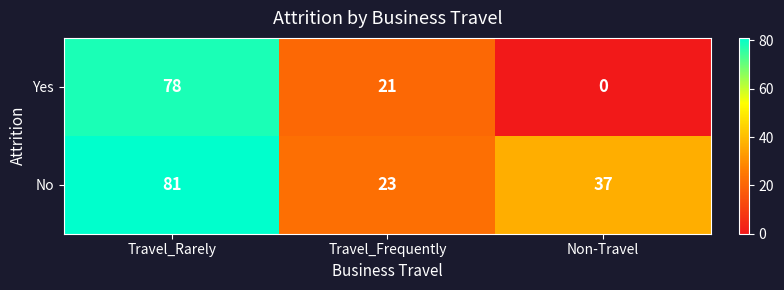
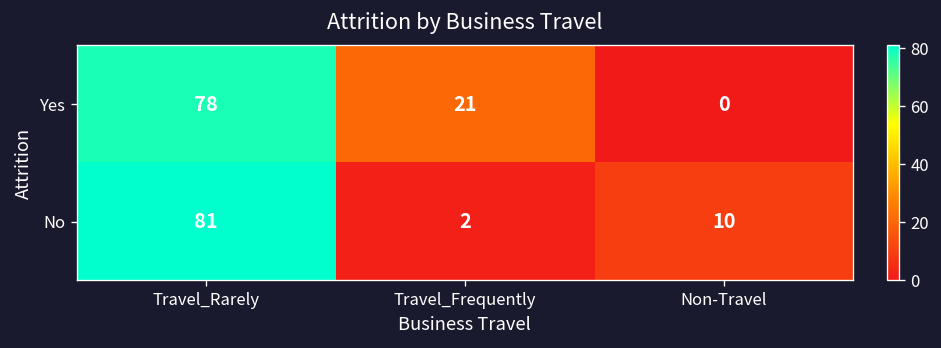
  {
    "Yes": {
      "Travel_Rarely": 78,
      "Travel_Frequently": 21,
      "Non-Travel": 0
    },
    "No": {
      "Travel_Rarely": 81,
-     "Travel_Frequently": 23,
-     "Non-Travel": 37
+     "Travel_Frequently": 2,
+     "Non-Travel": 10
    }
  }
